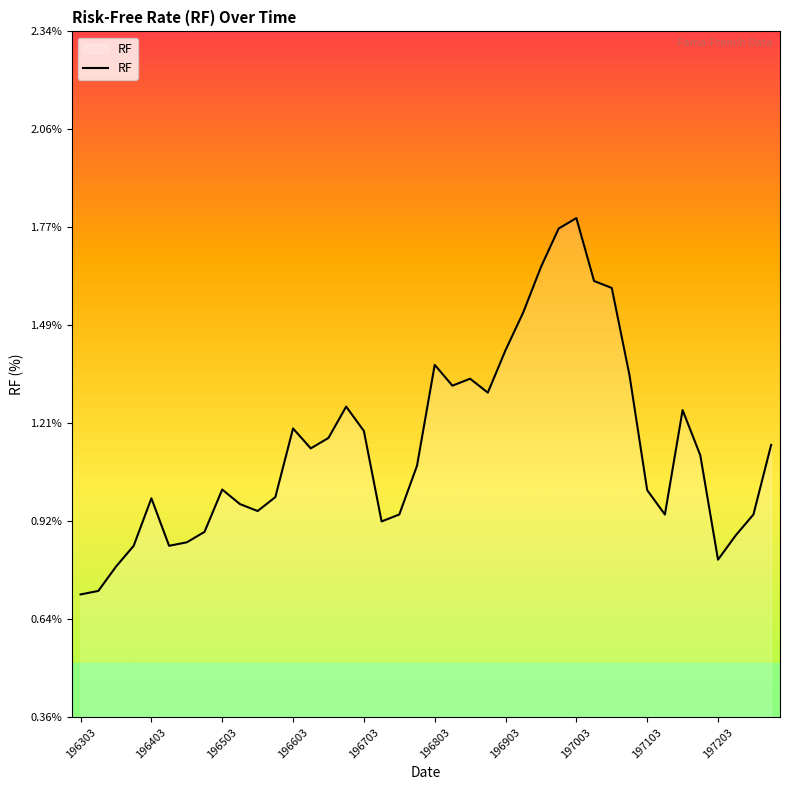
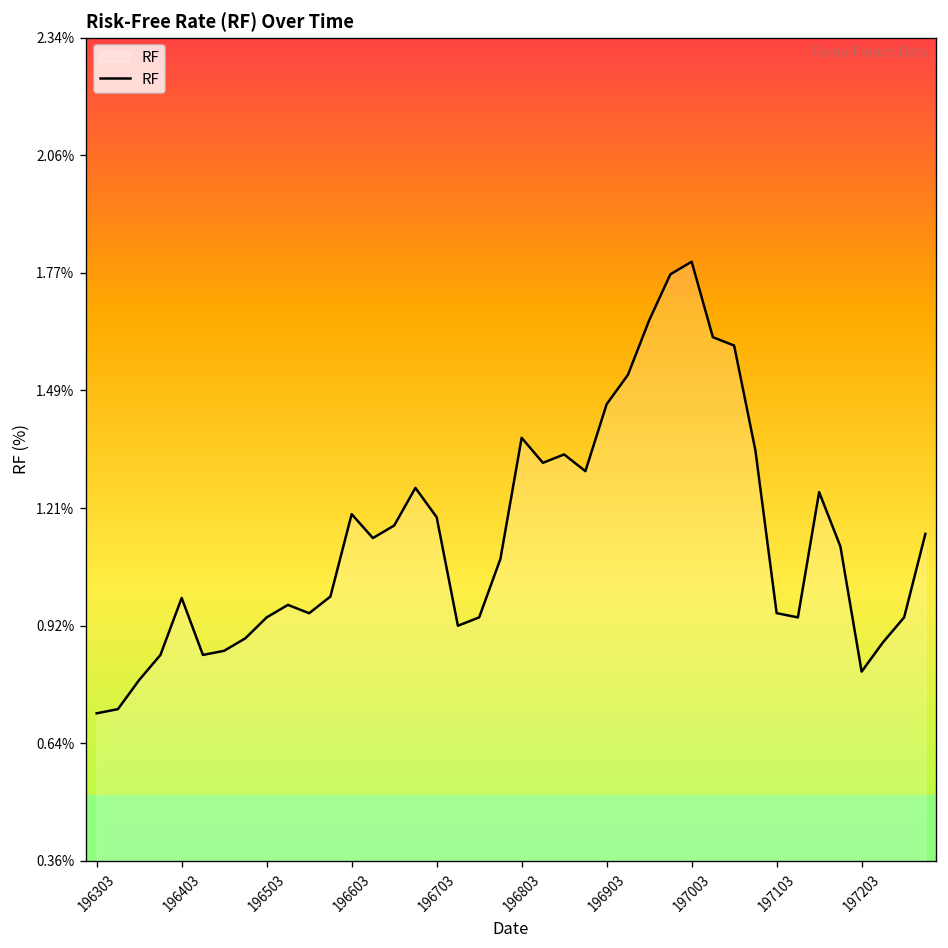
  {
    "196303": "0.71%",
    "196403": "0.99%",
-   "196503": "1.02%",
+   "196503": "0.94%",
    "196603": "1.19%",
    "196703": "1.18%",
    "196803": "1.38%",
-   "196903": "1.42%",
+   "196903": "1.46%",
    "197003": "1.80%",
-   "197103": "1.01%",
+   "197103": "0.95%",
    "197203": "0.81%"
  }
